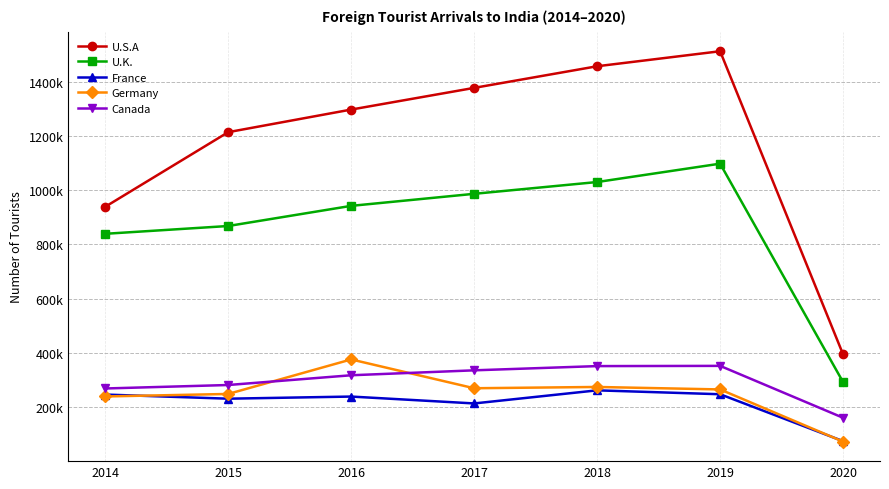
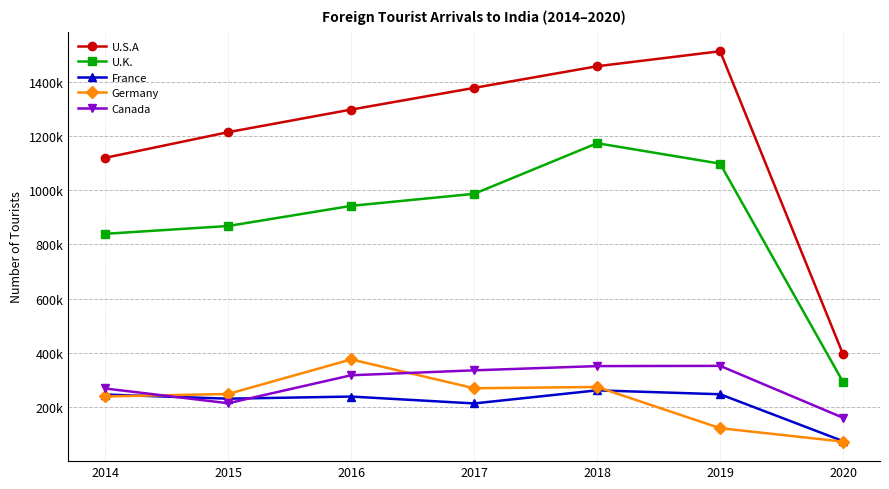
  {
    "U.S.A": {
-     "2014": 940000,
+     "2014": 1120000,
      "2015": 1210000,
      "2016": 1300000,
      "2017": 1380000,
      "2018": 1460000,
      "2019": 1510000,
      "2020": 390000
    },
    "U.K.": {
      "2014": 840000,
      "2015": 870000,
      "2016": 940000,
      "2017": 990000,
-     "2018": 1030000,
+     "2018": 1170000,
      "2019": 1100000,
      "2020": 290000
    },
    "France": {
      "2015": 230000,
      "2016": 240000,
      "2017": 210000,
      "2018": 260000,
      "2019": 250000
    },
    "Germany": {
      "2015": 250000,
      "2016": 380000,
      "2017": 270000,
      "2018": 270000,
-     "2019": 260000
+     "2019": 120000
    },
    "Canada": {
      "2014": 270000,
-     "2015": 280000,
+     "2015": 210000,
      "2016": 320000,
      "2017": 340000,
      "2018": 350000,
      "2019": 350000,
      "2020": 160000
    }
  }
